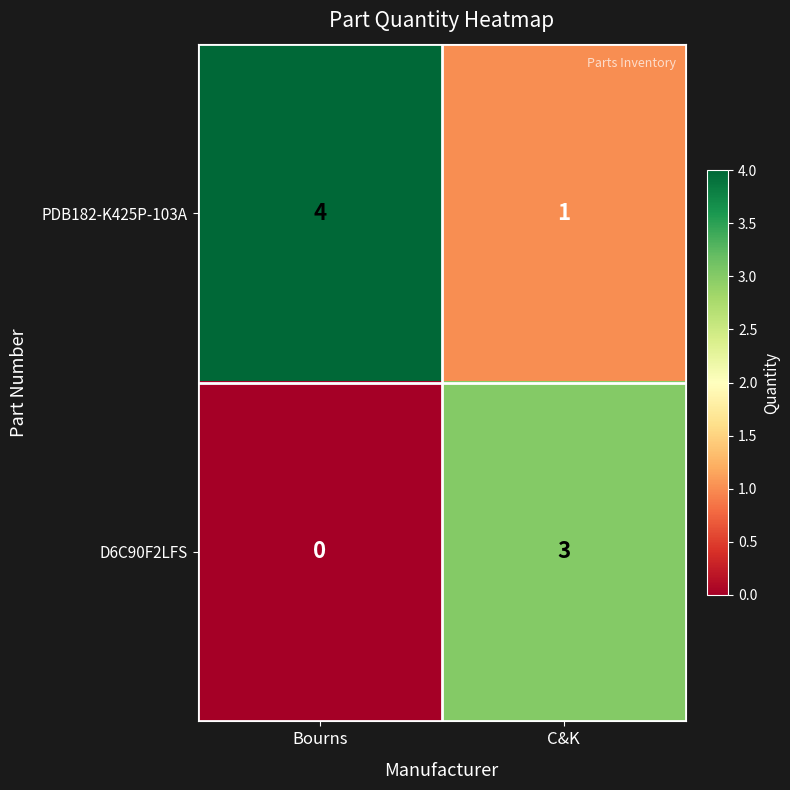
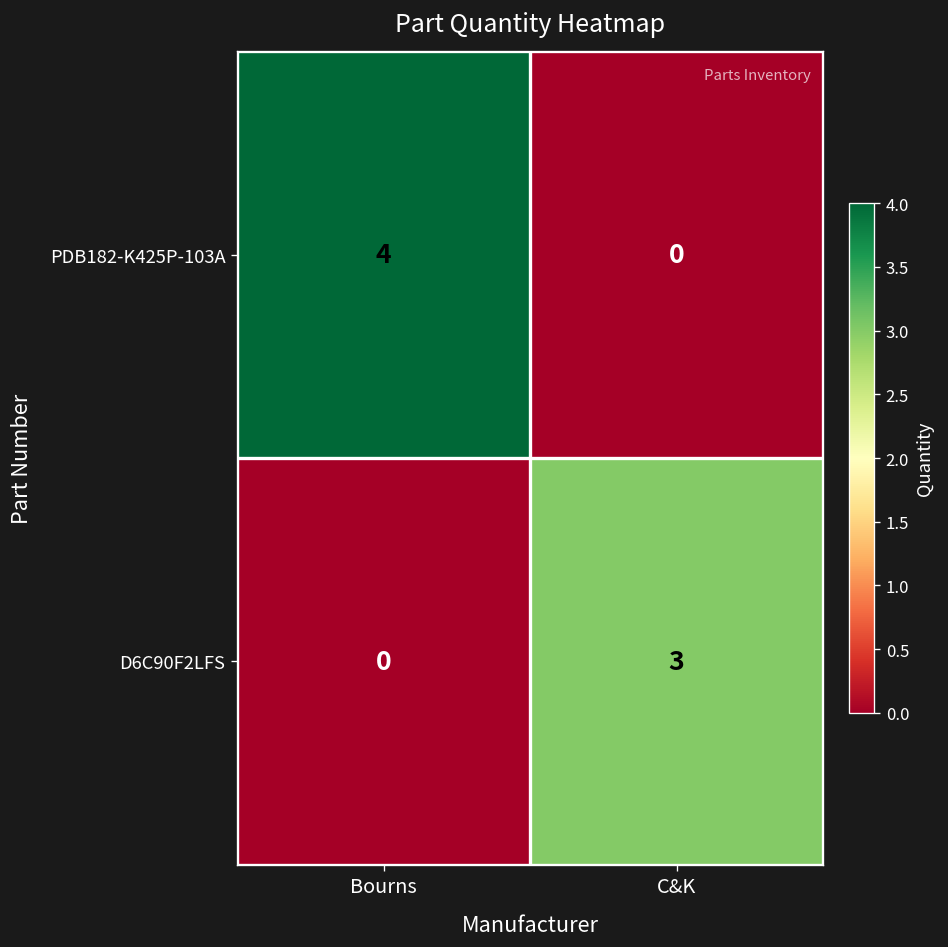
  {
    "PDB182-K425P-103A": {
      "Bourns": 4,
-     "C&K": 1
+     "C&K": 0
    },
    "D6C90F2LFS": {
      "Bourns": 0,
      "C&K": 3
    }
  }
